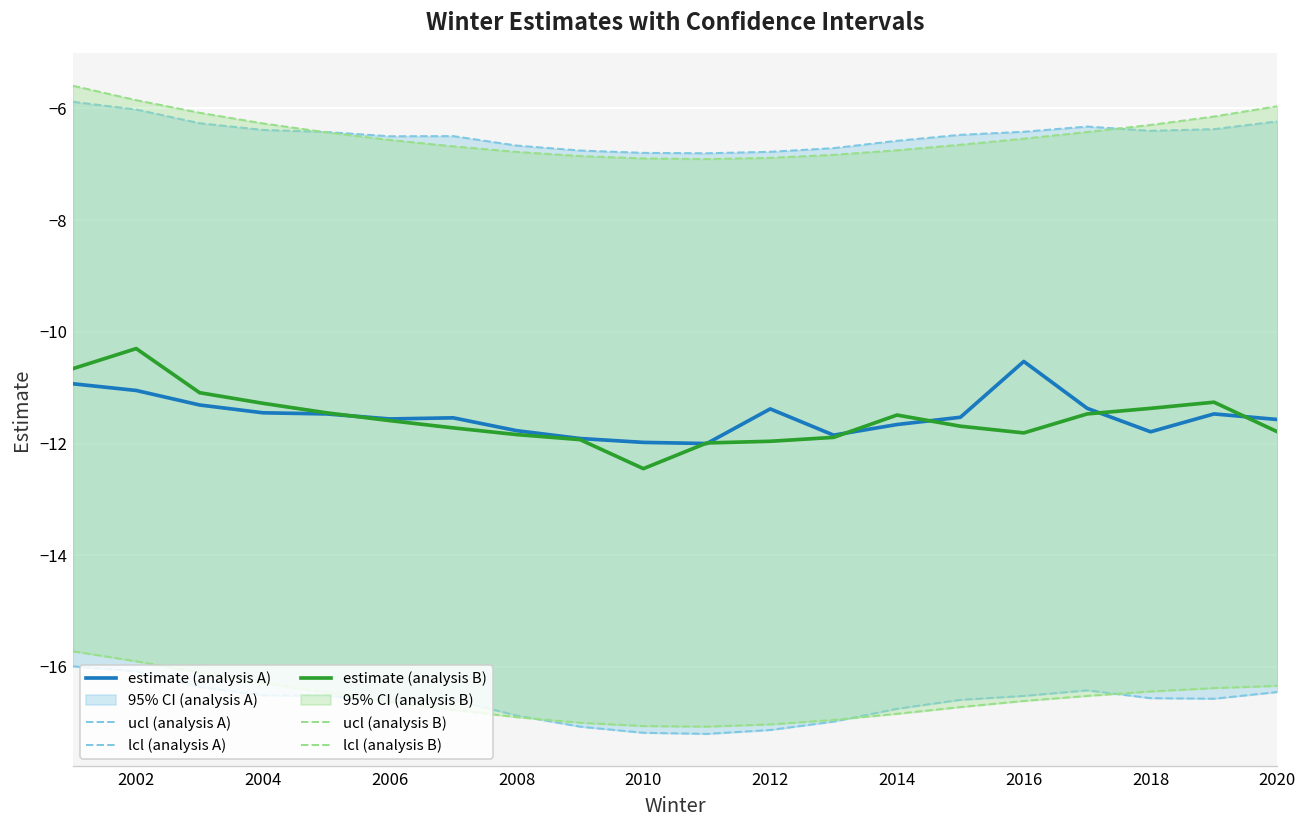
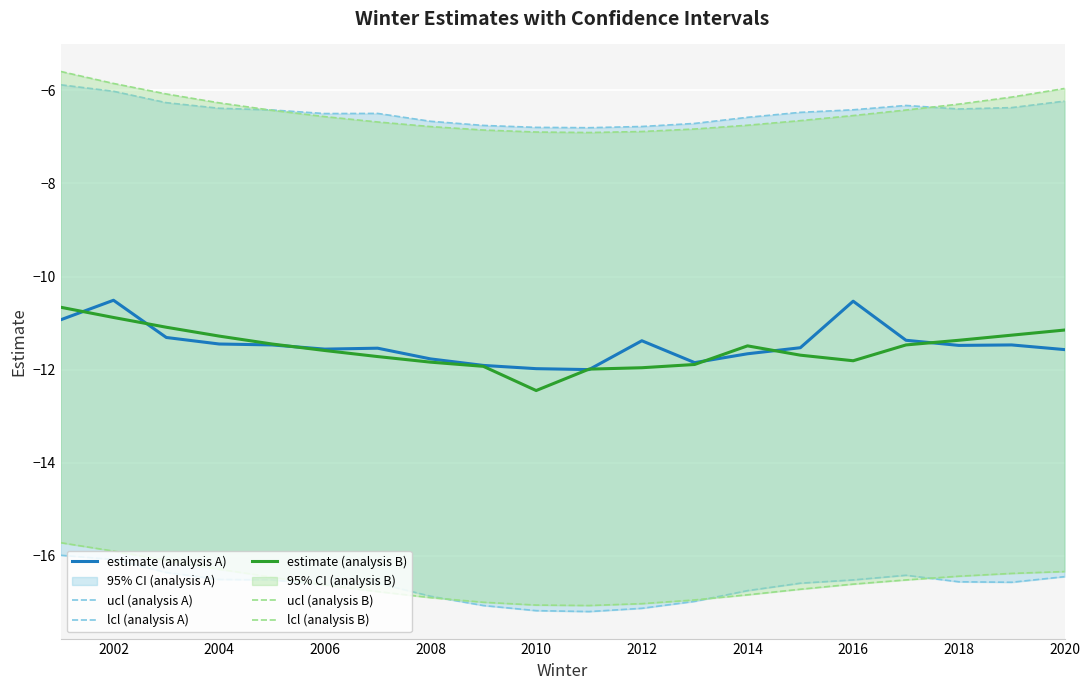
  {
    "estimate (analysis A)": {
-     "2002": -11.1,
+     "2002": -10.5,
      "2004": -11.5,
      "2008": -11.8,
      "2010": -12.0,
      "2012": -11.4,
      "2014": -11.7,
      "2016": -10.5,
-     "2018": -11.8,
+     "2018": -11.5,
      "2020": -11.6
    },
    "estimate (analysis B)": {
-     "2002": -10.3,
+     "2002": -10.9,
      "2004": -11.3,
      "2008": -11.8,
      "2010": -12.5,
      "2012": -12.0,
      "2014": -11.5,
      "2016": -11.8,
      "2018": -11.4,
-     "2020": -11.8
+     "2020": -11.2
    }
  }
